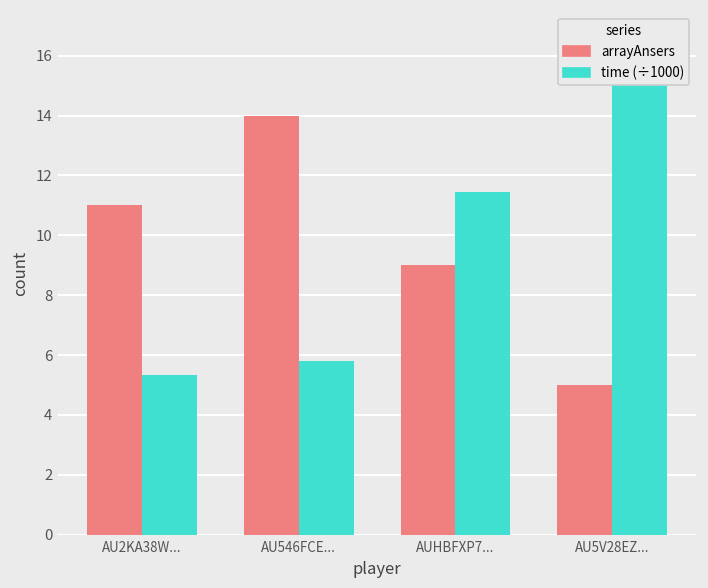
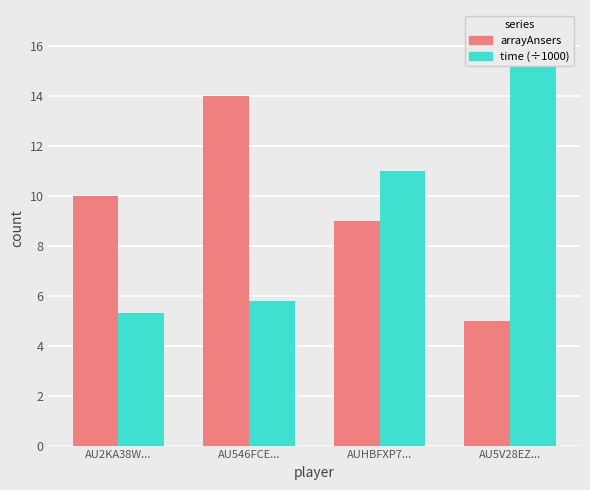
  {
    "arrayAnsers": {
-     "AU2KA38W...": 11,
+     "AU2KA38W...": 10,
      "AU546FCE...": 14,
      "AUHBFXP7...": 9,
      "AU5V28EZ...": 5
    },
    "time (÷1000)": {
      "AU2KA38W...": 5.3,
      "AU546FCE...": 5.8,
-     "AUHBFXP7...": 11.4
+     "AUHBFXP7...": 11.0
    }
  }
